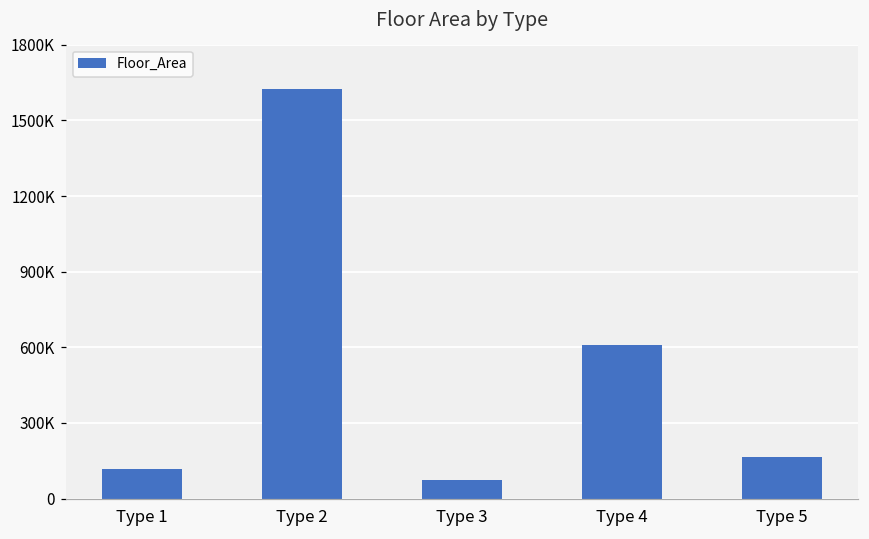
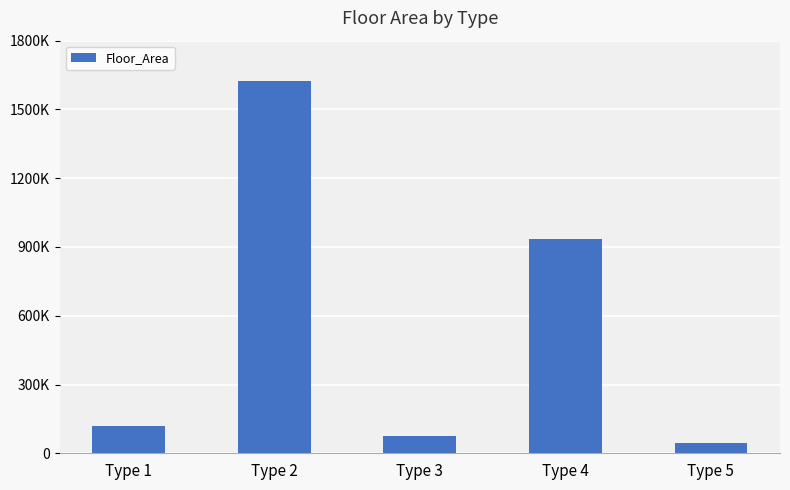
  {
    "Type 1": 120000,
    "Type 2": 1630000,
    "Type 3": 70000,
-   "Type 4": 610000,
-   "Type 5": 170000
+   "Type 4": 930000,
+   "Type 5": 40000
  }
